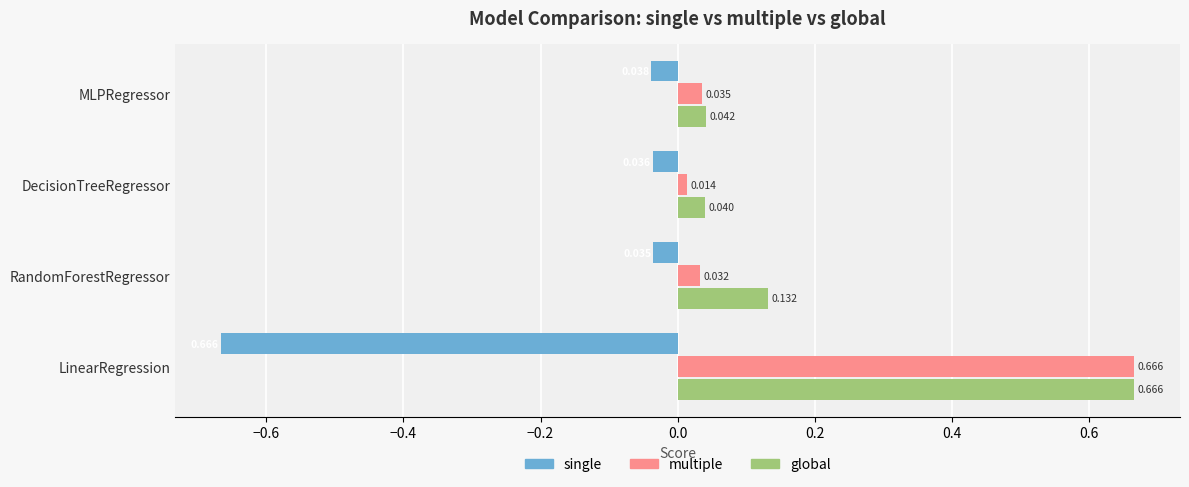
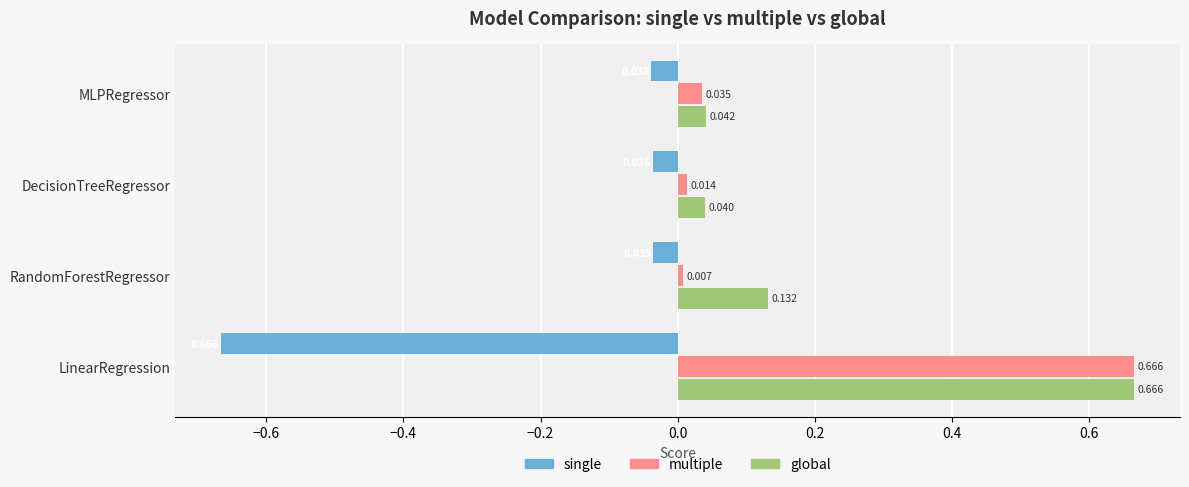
  {
    "single": {
      "MLPRegressor": -0.04,
      "DecisionTreeRegressor": -0.04,
      "RandomForestRegressor": -0.04,
      "LinearRegression": -0.67
    },
    "multiple": {
      "MLPRegressor": 0.035,
      "DecisionTreeRegressor": 0.014,
-     "RandomForestRegressor": 0.032,
+     "RandomForestRegressor": 0.007,
      "LinearRegression": 0.666
    },
    "global": {
      "MLPRegressor": 0.042,
      "DecisionTreeRegressor": 0.040,
      "RandomForestRegressor": 0.132,
      "LinearRegression": 0.666
    }
  }
